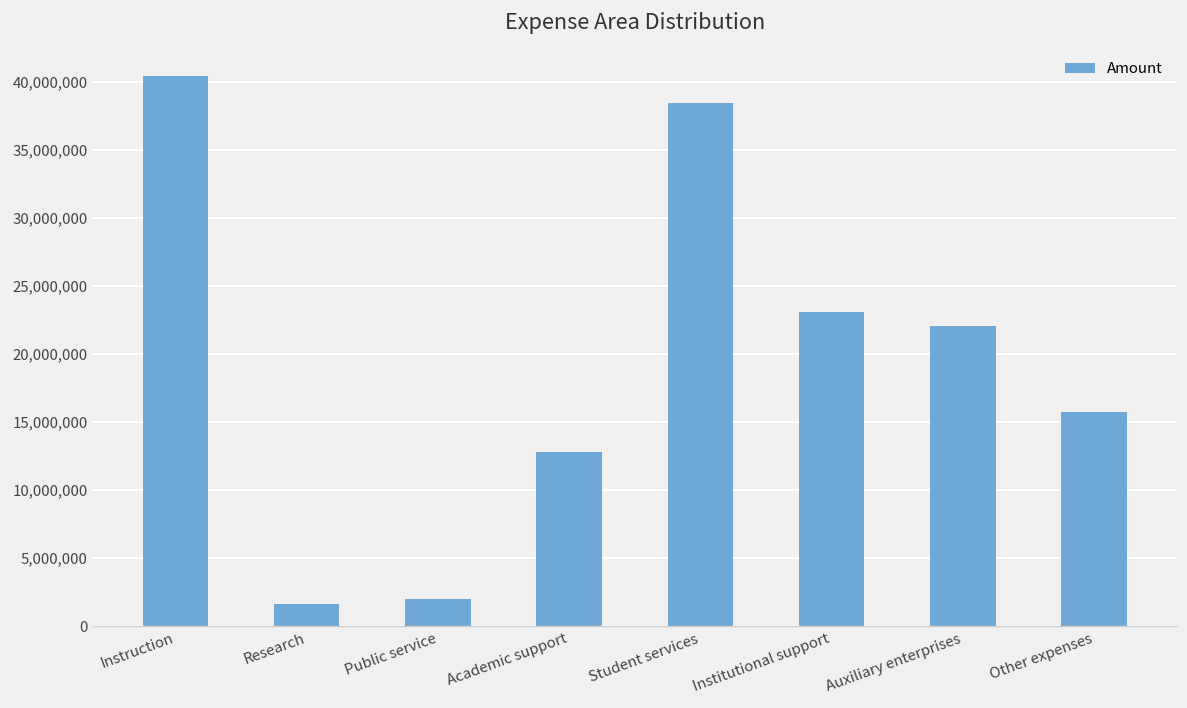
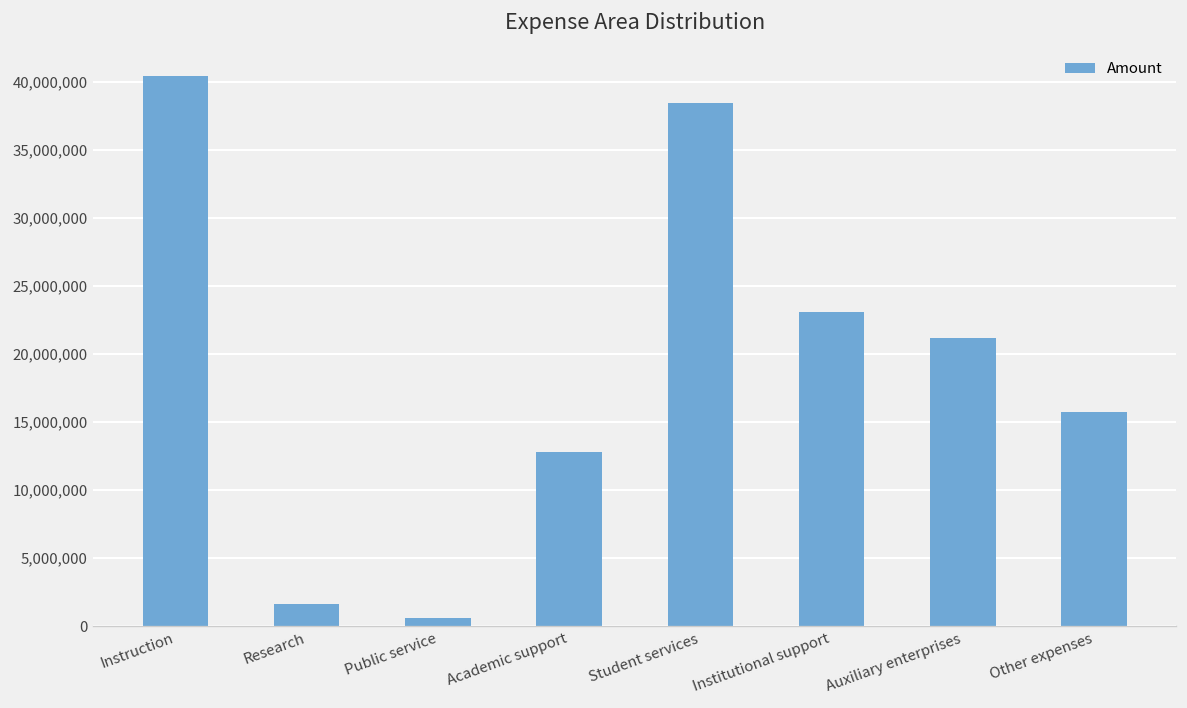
  {
    "Instruction": "40,400,000",
    "Research": "1,600,000",
-   "Public service": "2,000,000",
+   "Public service": "600,000",
    "Academic support": "12,800,000",
    "Student services": "38,500,000",
    "Institutional support": "23,100,000",
-   "Auxiliary enterprises": "22,100,000",
+   "Auxiliary enterprises": "21,200,000",
    "Other expenses": "15,700,000"
  }
